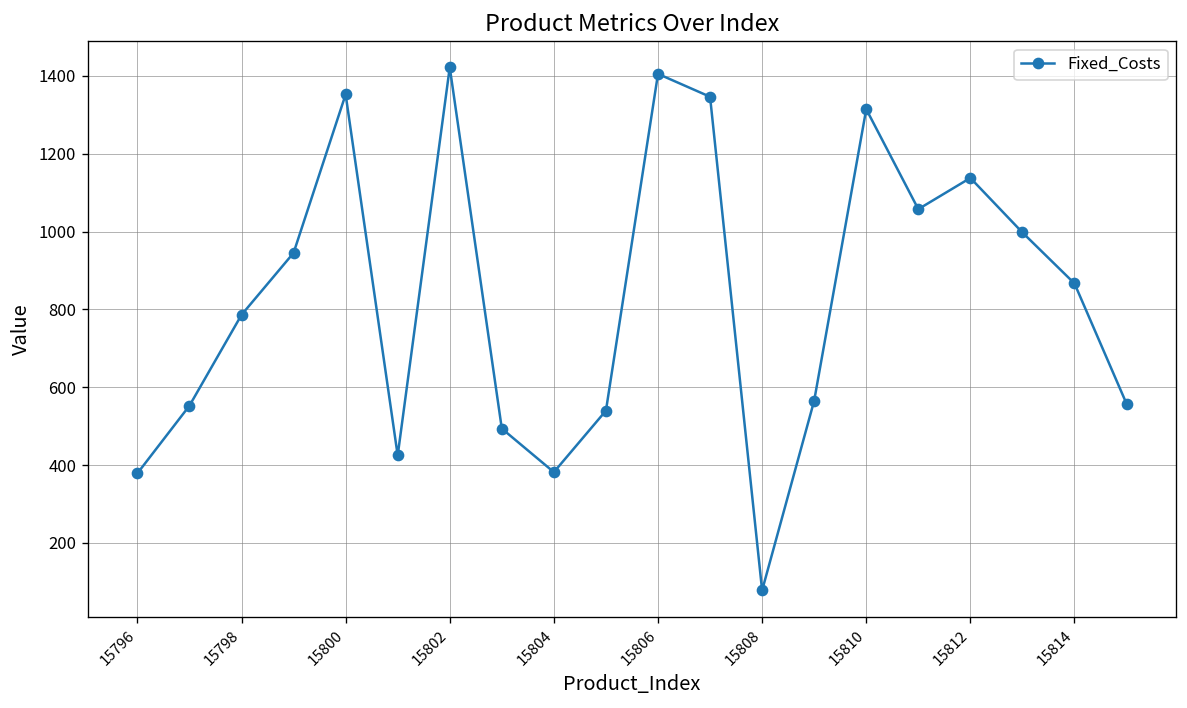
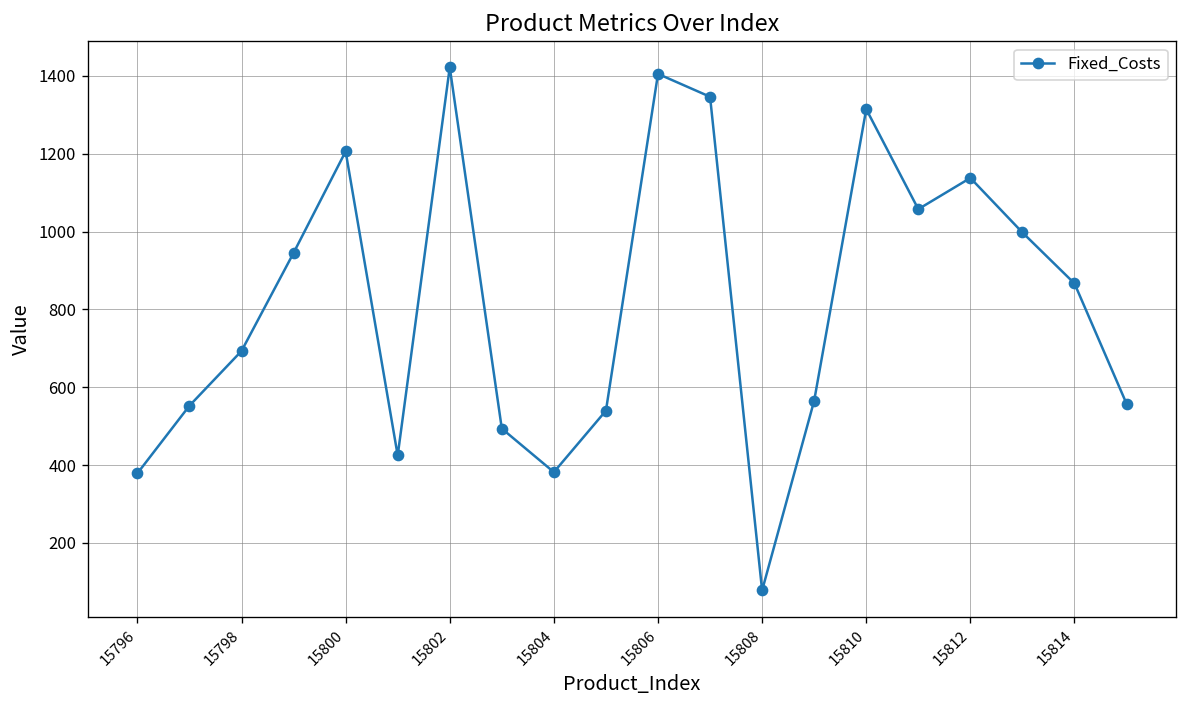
  {
    "15796": 380,
-   "15798": 790,
-   "15800": 1350,
+   "15798": 690,
+   "15800": 1210,
    "15802": 1420,
    "15804": 380,
    "15806": 1410,
    "15808": 80,
    "15810": 1310,
    "15812": 1140,
    "15814": 870
  }
